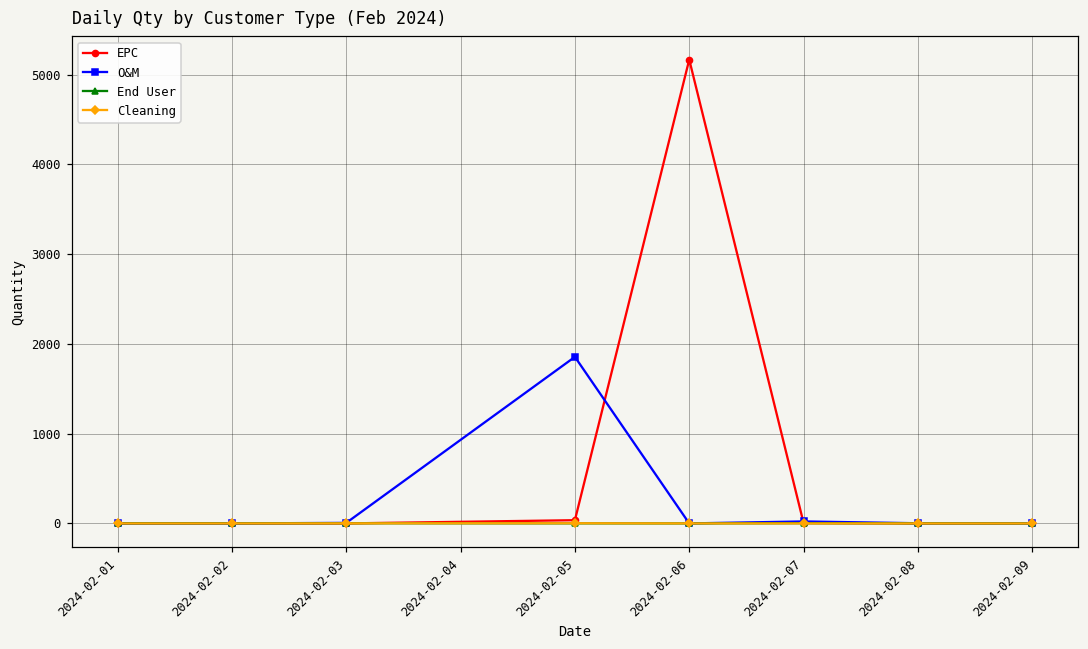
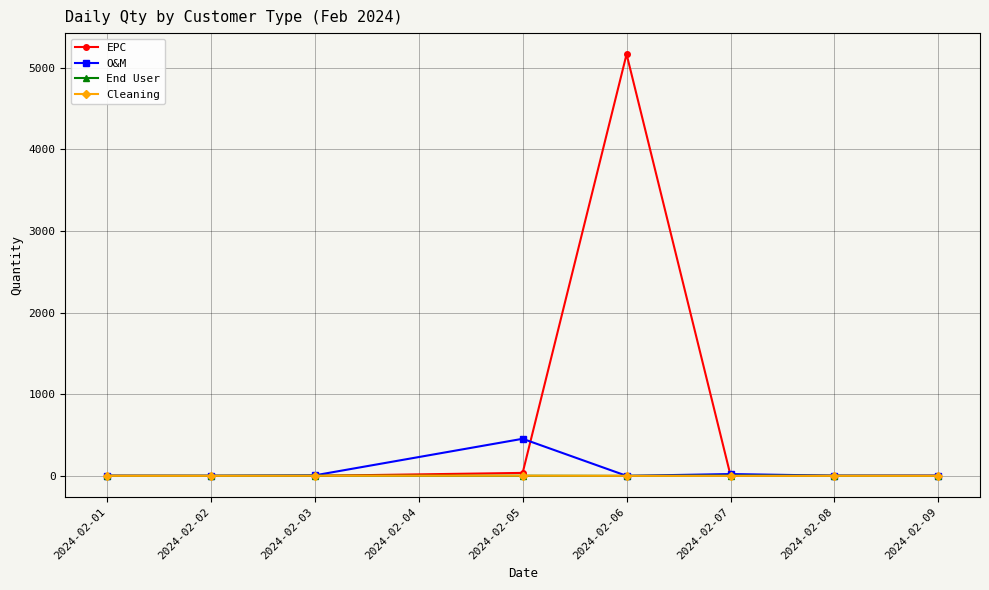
  {
    "EPC": {
      "2024-02-05": 0,
      "2024-02-06": 5200
    },
    "O&M": {
-     "2024-02-05": 1900
+     "2024-02-05": 500
    },
    "Cleaning": {
      "2024-02-05": 0
    }
  }
